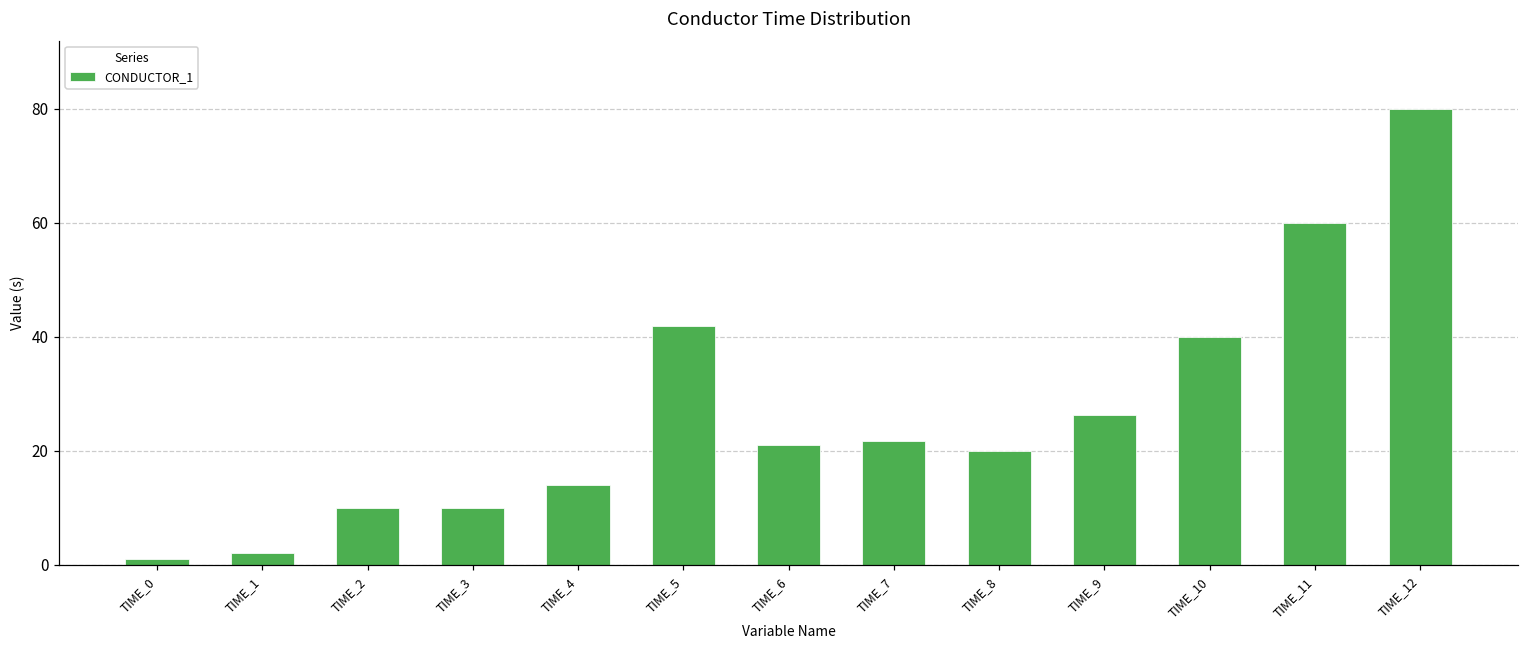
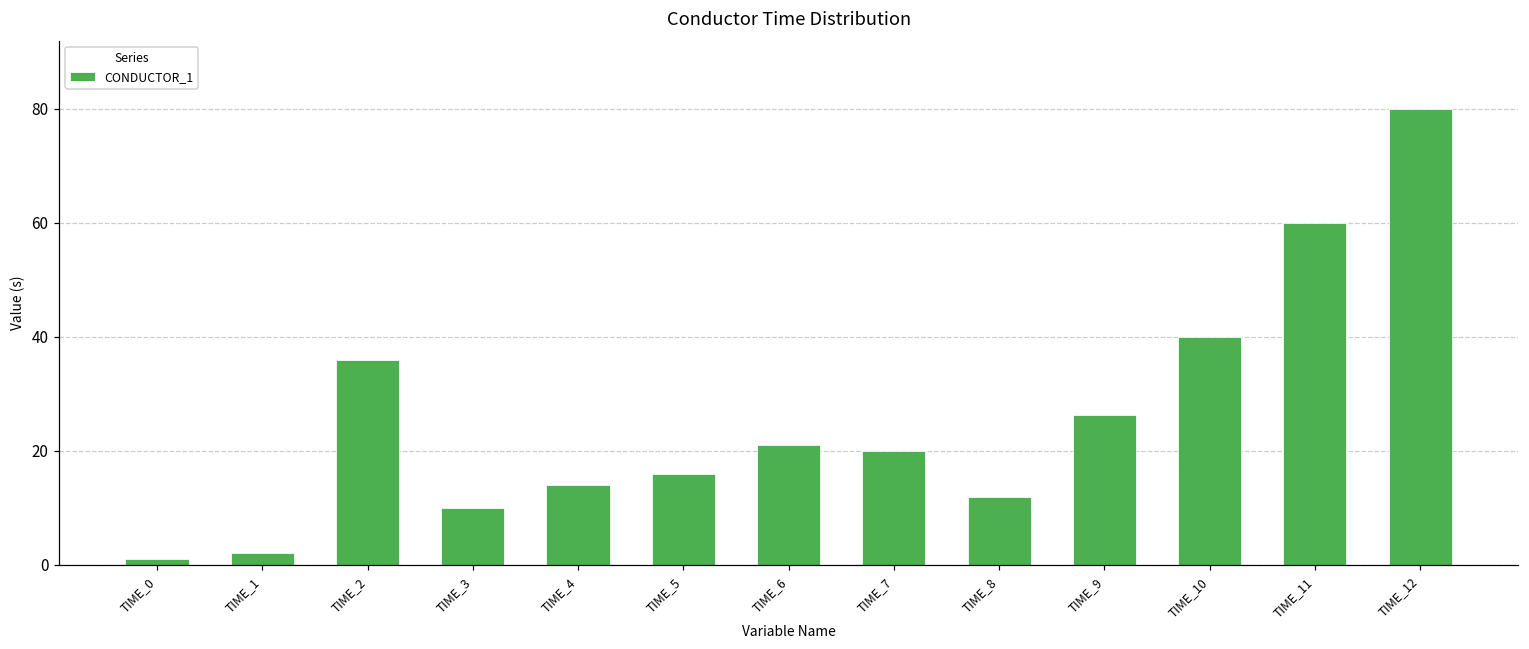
  {
    "TIME_0": 1,
    "TIME_1": 2,
-   "TIME_2": 10,
+   "TIME_2": 36,
    "TIME_3": 10,
    "TIME_4": 14,
-   "TIME_5": 42,
+   "TIME_5": 16,
    "TIME_6": 21,
-   "TIME_7": 22,
-   "TIME_8": 20,
+   "TIME_7": 20,
+   "TIME_8": 12,
    "TIME_9": 26,
    "TIME_10": 40,
    "TIME_11": 60,
    "TIME_12": 80
  }
